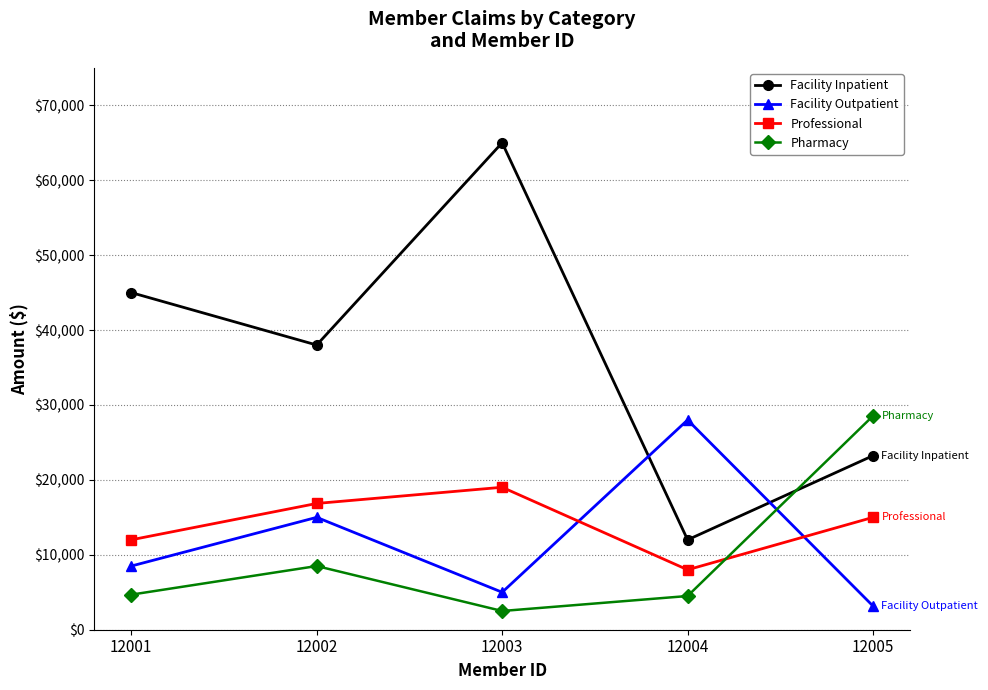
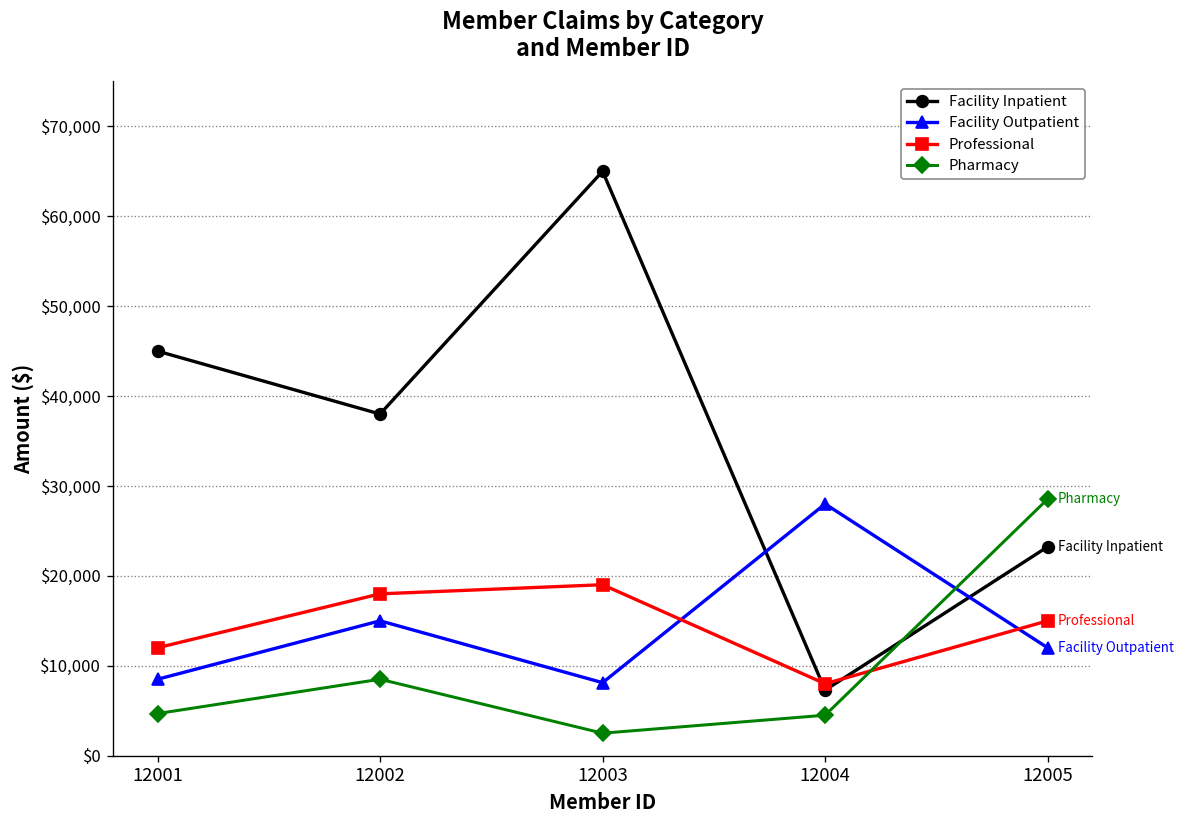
  {
    "Facility Inpatient": {
      "12001": "$45,000",
      "12002": "$38,000",
      "12003": "$65,000",
-     "12004": "$12,000",
+     "12004": "$7,000",
      "12005": "$23,000"
    },
    "Facility Outpatient": {
      "12001": "$9,000",
      "12002": "$15,000",
-     "12003": "$5,000",
+     "12003": "$8,000",
      "12004": "$28,000",
-     "12005": "$3,000"
+     "12005": "$12,000"
    },
    "Professional": {
      "12001": "$12,000",
-     "12002": "$17,000",
+     "12002": "$18,000",
      "12003": "$19,000",
      "12004": "$8,000",
      "12005": "$15,000"
    },
    "Pharmacy": {
      "12001": "$5,000",
      "12002": "$9,000",
      "12003": "$3,000",
      "12004": "$5,000",
      "12005": "$29,000"
    }
  }
